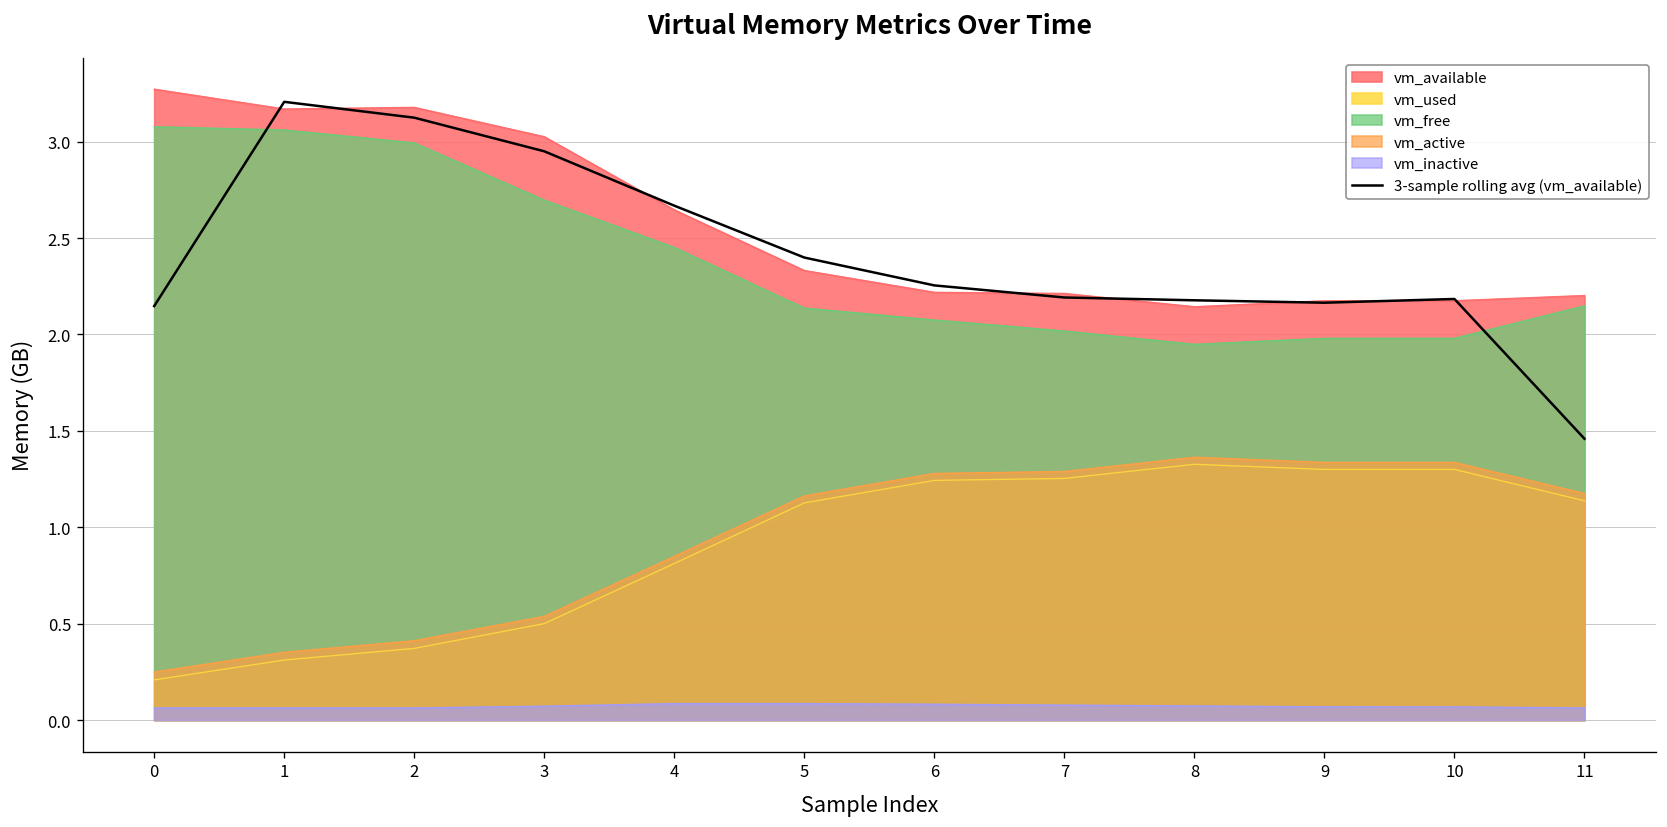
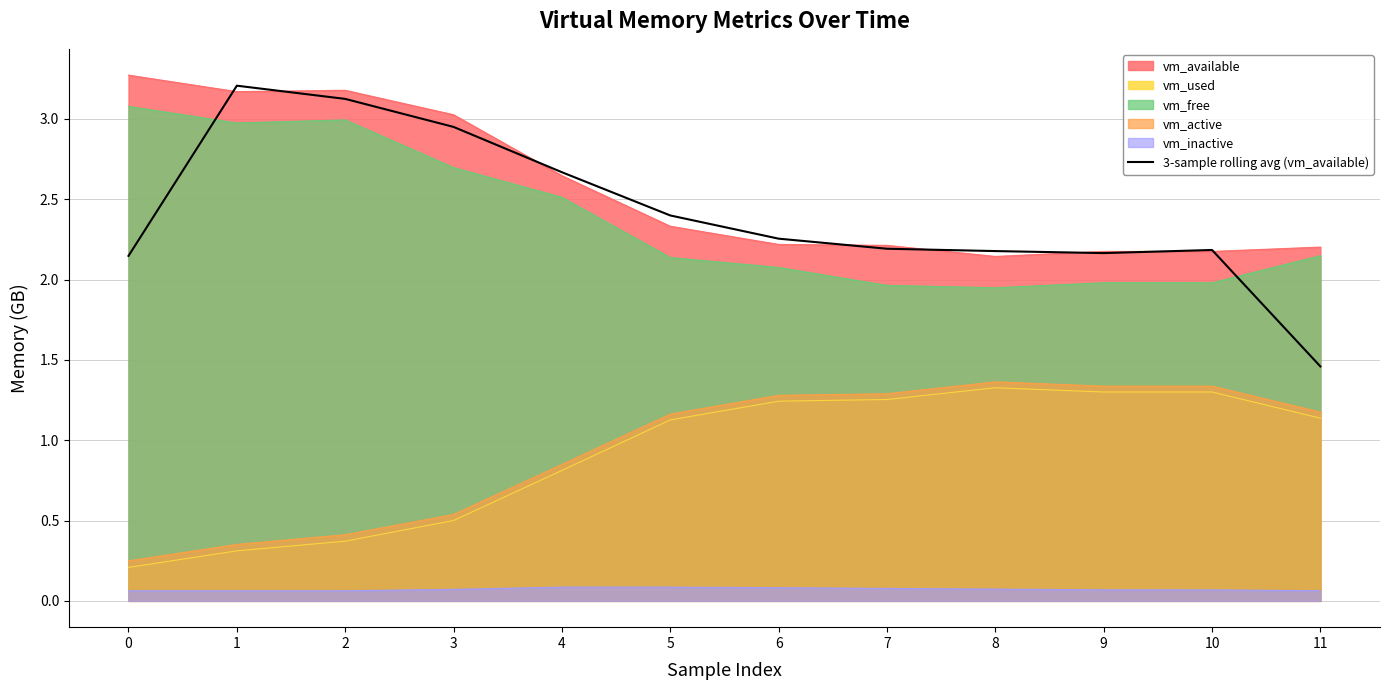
  {
    "vm_available": {
      "0": 3.27,
      "1": 3.17,
      "2": 3.18,
      "3": 3.03,
      "4": 2.65,
      "5": 2.33,
      "6": 2.22,
      "7": 2.21,
      "8": 2.14,
      "11": 2.20
    },
    "vm_free": {
      "0": 3.08,
-     "1": 3.06,
+     "1": 2.97,
      "2": 2.99,
      "3": 2.70,
-     "4": 2.45,
+     "4": 2.51,
      "5": 2.14,
      "6": 2.07,
-     "7": 2.02,
+     "7": 1.96,
      "8": 1.95,
      "9": 1.98,
      "10": 1.98,
      "11": 2.15
    },
    "vm_inactive": {
      "0": 0.06,
      "1": 0.06,
      "2": 0.06,
      "3": 0.07,
      "4": 0.09,
      "5": 0.09,
      "6": 0.08,
      "7": 0.08,
      "8": 0.07,
      "9": 0.07,
      "10": 0.07,
      "11": 0.06
    },
    "3-sample rolling avg (vm_available)": {
      "0": 2.15,
      "1": 3.21,
      "2": 3.12,
      "3": 2.95,
      "4": 2.67,
      "5": 2.40,
      "6": 2.25,
      "7": 2.19,
      "8": 2.18,
      "11": 1.46
    }
  }
